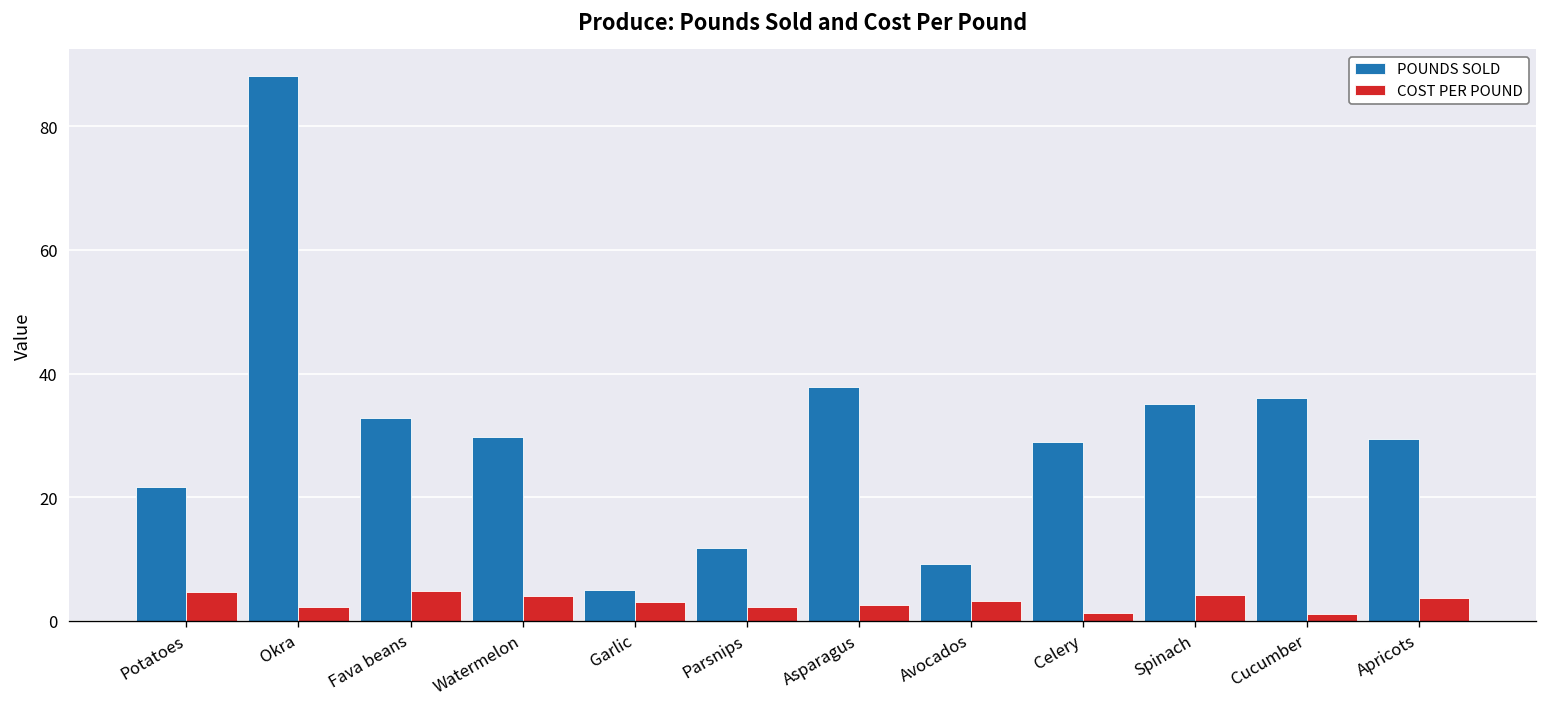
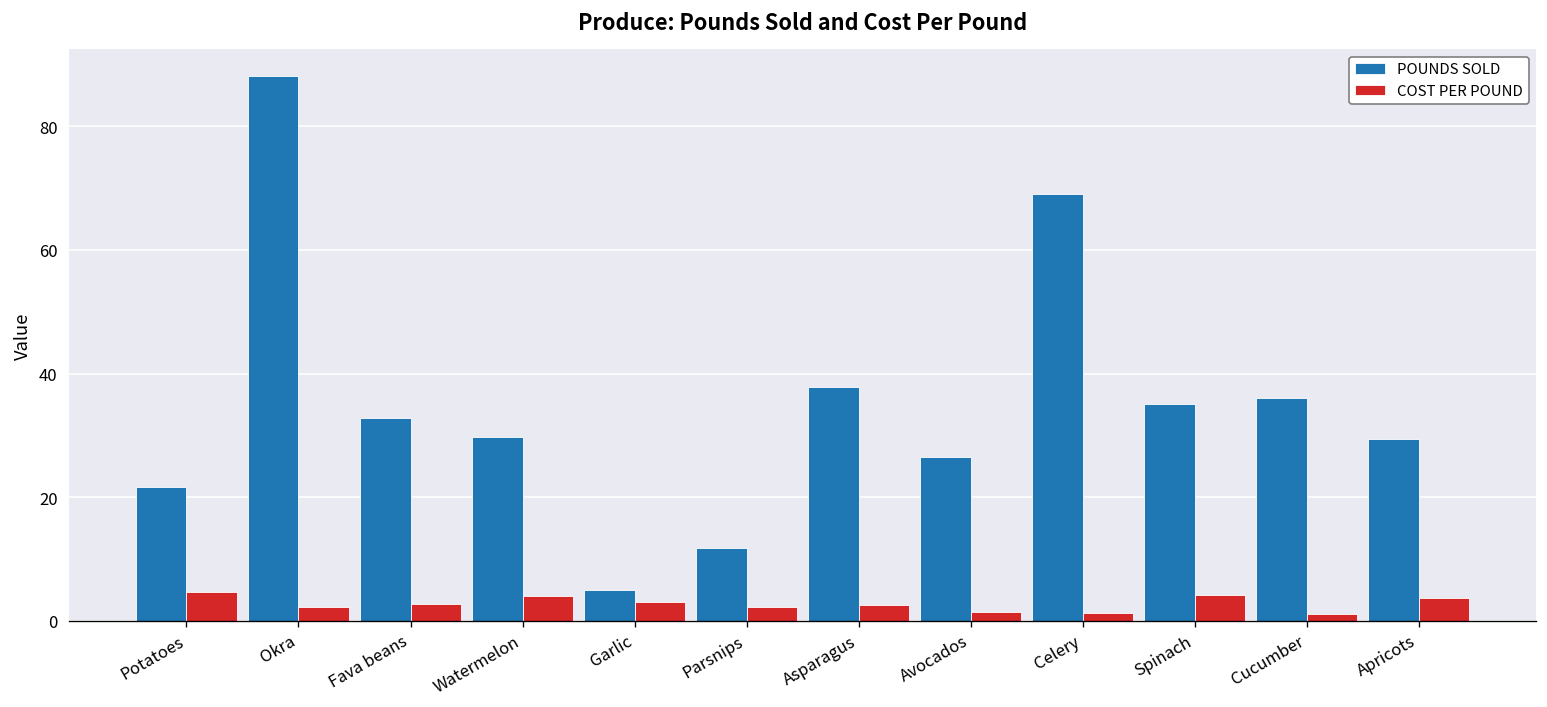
  {
    "POUNDS SOLD": {
      "Potatoes": 22,
      "Okra": 88,
      "Fava beans": 33,
      "Watermelon": 30,
      "Garlic": 5,
      "Parsnips": 12,
      "Asparagus": 38,
-     "Avocados": 9,
-     "Celery": 29,
+     "Avocados": 27,
+     "Celery": 69,
      "Spinach": 35,
      "Cucumber": 36,
      "Apricots": 29
    },
    "COST PER POUND": {
      "Potatoes": 5,
      "Okra": 2,
-     "Fava beans": 5,
+     "Fava beans": 3,
      "Watermelon": 4,
      "Garlic": 3,
      "Parsnips": 2,
      "Asparagus": 2,
-     "Avocados": 3,
+     "Avocados": 1,
      "Celery": 1,
      "Spinach": 4,
      "Cucumber": 1,
      "Apricots": 4
    }
  }
